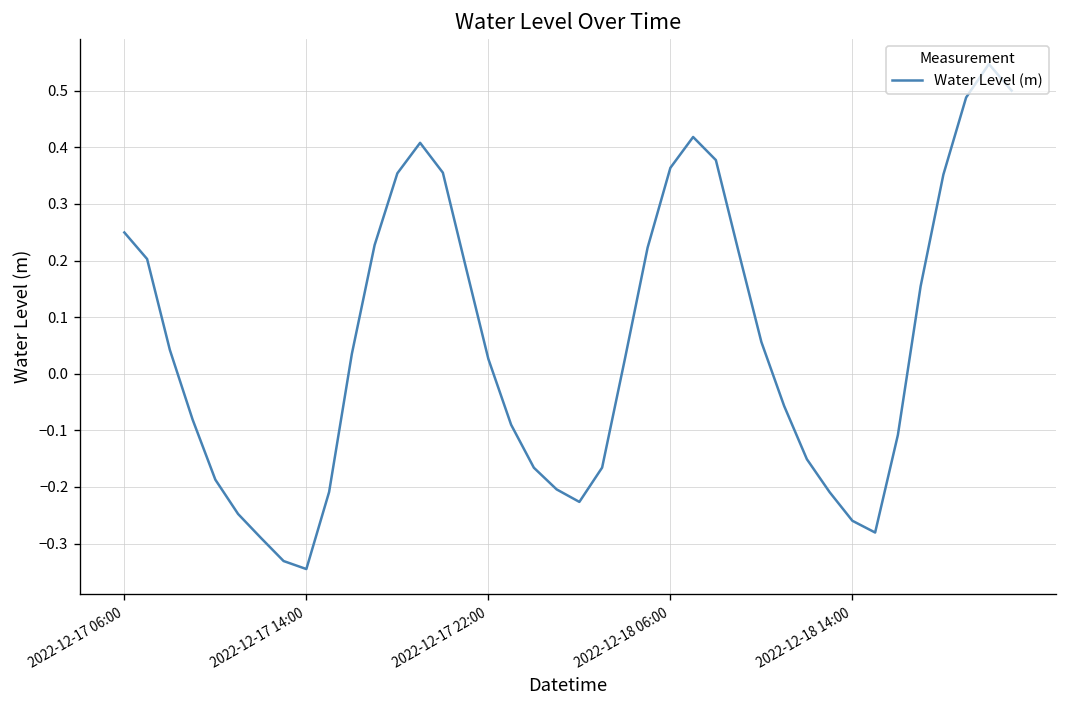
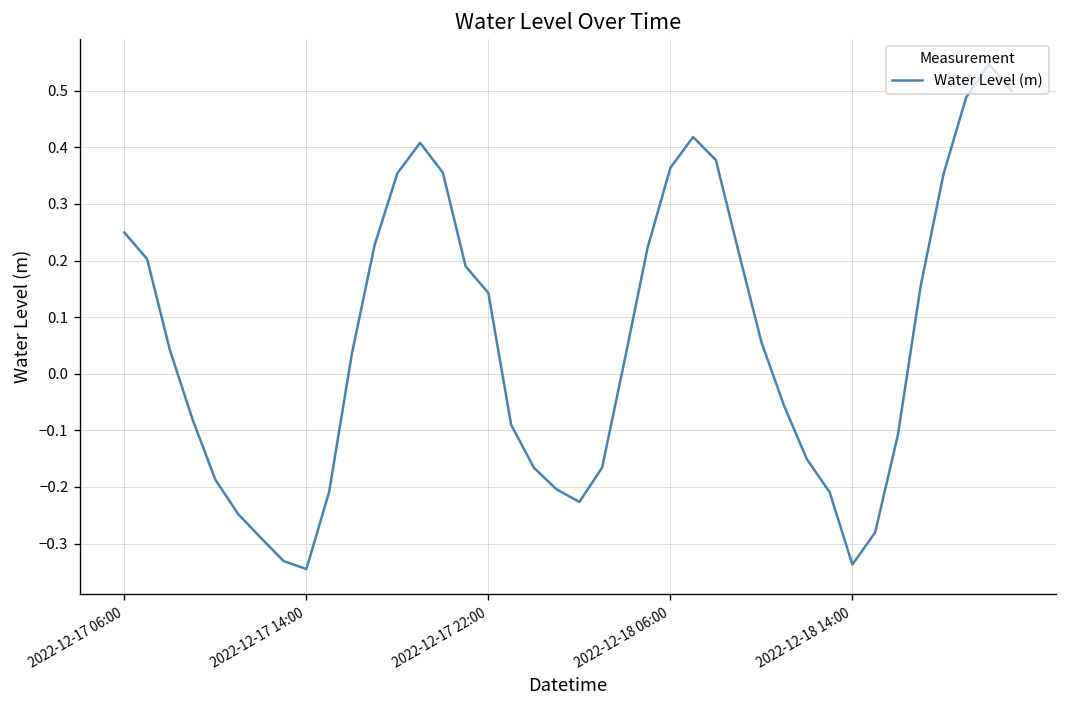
  {
    "2022-12-17 06:00": 0.25,
    "2022-12-17 14:00": -0.35,
-   "2022-12-17 22:00": 0.03,
+   "2022-12-17 22:00": 0.14,
    "2022-12-18 06:00": 0.36,
-   "2022-12-18 14:00": -0.26
+   "2022-12-18 14:00": -0.34
  }
